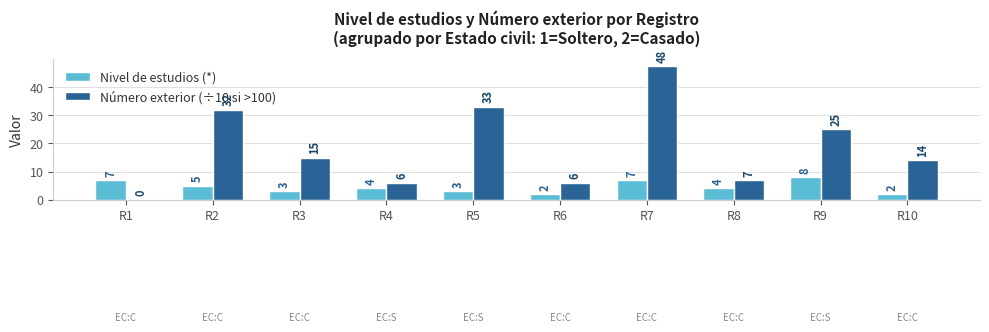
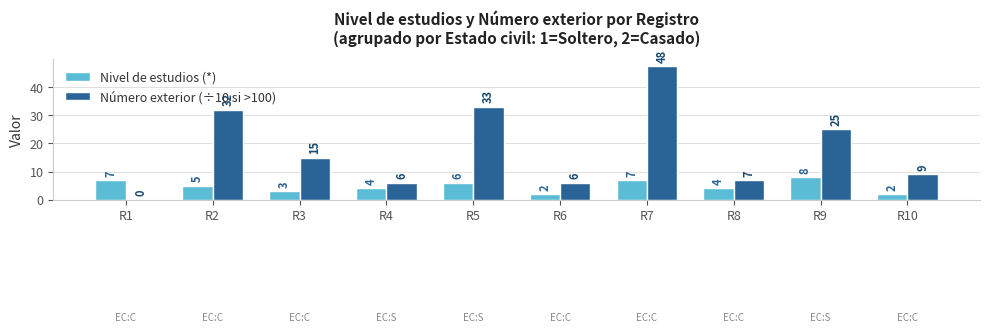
  {
    "Nivel de estudios (*)": {
      "R1": 7,
      "R2": 5,
      "R3": 3,
      "R4": 4,
-     "R5": 3,
+     "R5": 6,
      "R6": 2,
      "R7": 7,
      "R8": 4,
      "R9": 8,
      "R10": 2
    },
    "Número exterior (÷10 si >100)": {
      "R1": 0,
      "R2": 32,
      "R3": 15,
      "R4": 6,
      "R5": 33,
      "R6": 6,
      "R7": 48,
      "R8": 7,
      "R9": 25,
-     "R10": 14
+     "R10": 9
    }
  }
